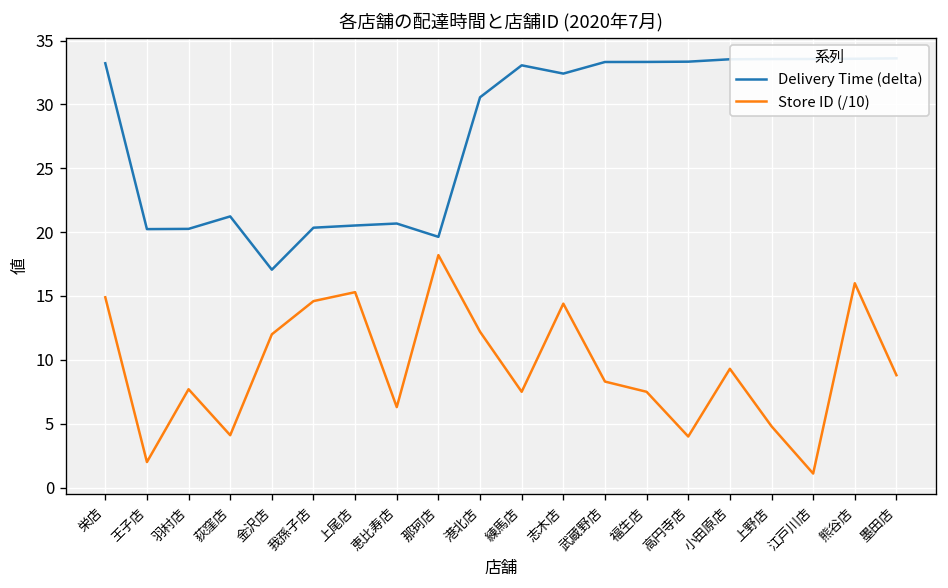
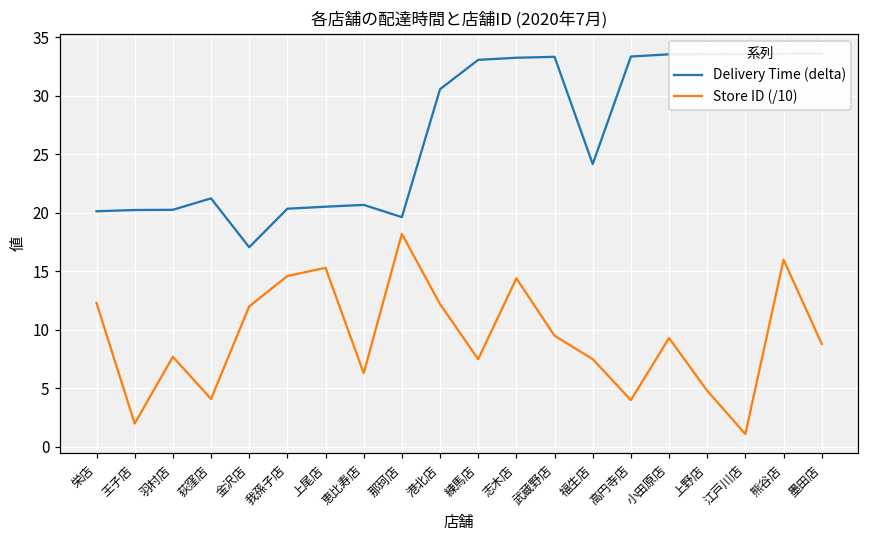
  {
    "Delivery Time (delta)": {
-     "栄店": 33.2,
+     "栄店": 20.1,
      "王子店": 20.2,
      "羽村店": 20.3,
      "荻窪店": 21.2,
      "金沢店": 17.1,
      "我孫子店": 20.3,
      "上尾店": 20.5,
      "恵比寿店": 20.7,
      "那珂店": 19.6,
      "港北店": 30.6,
      "練馬店": 33.1,
-     "志木店": 32.4,
+     "志木店": 33.2,
      "武蔵野店": 33.3,
-     "福生店": 33.3,
+     "福生店": 24.2,
      "高円寺店": 33.3
    },
    "Store ID (/10)": {
-     "栄店": 14.9,
+     "栄店": 12.3,
      "王子店": 2.0,
      "羽村店": 7.7,
      "荻窪店": 4.1,
      "金沢店": 12.0,
      "我孫子店": 14.6,
      "上尾店": 15.3,
      "恵比寿店": 6.3,
      "那珂店": 18.2,
      "港北店": 12.2,
      "練馬店": 7.5,
      "志木店": 14.4,
-     "武蔵野店": 8.3,
+     "武蔵野店": 9.5,
      "福生店": 7.5,
      "高円寺店": 4.0,
      "小田原店": 9.3,
      "上野店": 4.8,
      "江戸川店": 1.1,
      "熊谷店": 16.0,
      "墨田店": 8.8
    }
  }
